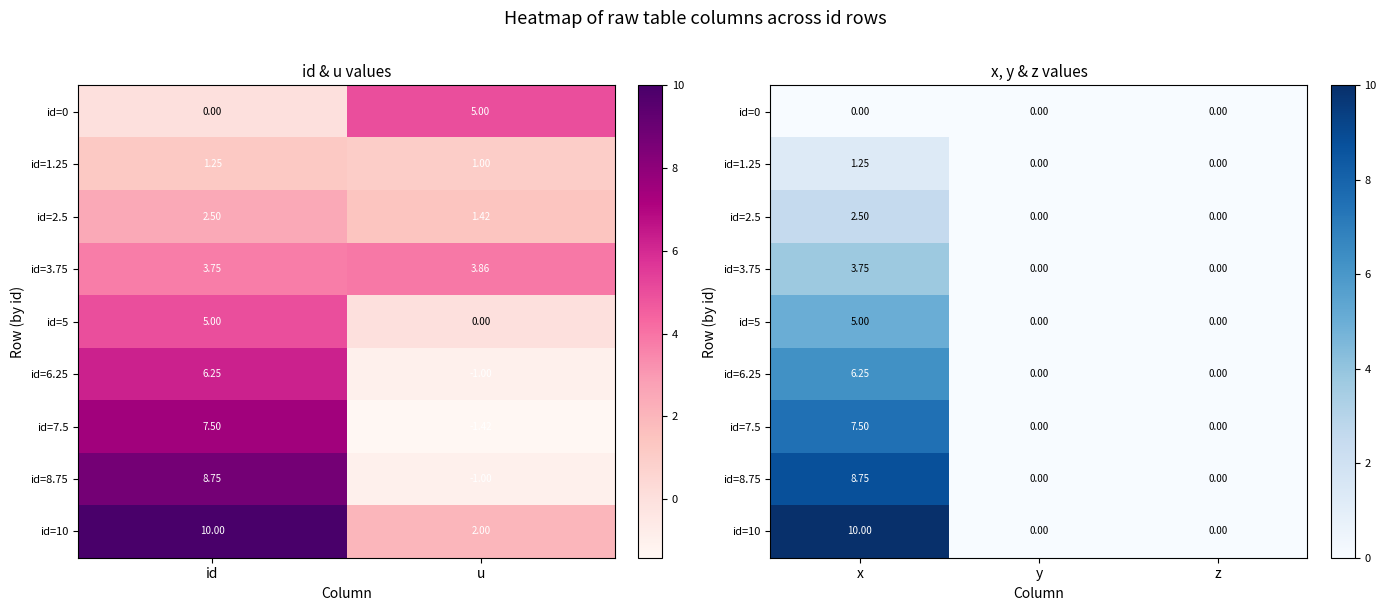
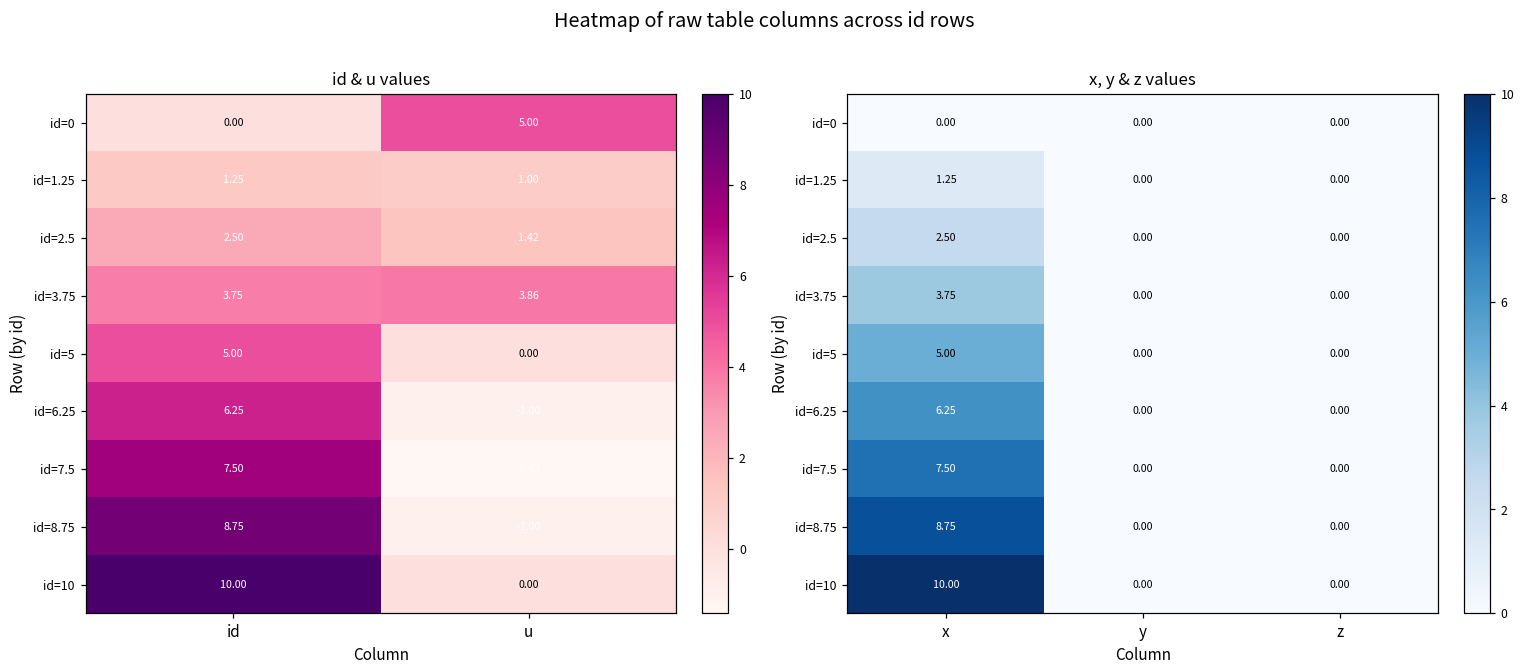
  {
    "id & u values": {
      "id=0": {
        "id": 0.00,
        "u": 5.00
      },
      "id=1.25": {
        "id": 1.25,
        "u": 1.00
      },
      "id=2.5": {
        "id": 2.50,
        "u": 1.42
      },
      "id=3.75": {
        "id": 3.75,
        "u": 3.86
      },
      "id=5": {
        "id": 5.00,
        "u": 0.00
      },
      "id=6.25": {
        "id": 6.25
      },
      "id=7.5": {
        "id": 7.50
      },
      "id=8.75": {
        "id": 8.75
      },
      "id=10": {
        "id": 10.00,
-       "u": 2.00
+       "u": 0.00
      }
    },
    "x, y & z values": {
      "id=0": {
        "x": 0.00,
        "y": 0.00,
        "z": 0.00
      },
      "id=1.25": {
        "x": 1.25,
        "y": 0.00,
        "z": 0.00
      },
      "id=2.5": {
        "x": 2.50,
        "y": 0.00,
        "z": 0.00
      },
      "id=3.75": {
        "x": 3.75,
        "y": 0.00,
        "z": 0.00
      },
      "id=5": {
        "x": 5.00,
        "y": 0.00,
        "z": 0.00
      },
      "id=6.25": {
        "x": 6.25,
        "y": 0.00,
        "z": 0.00
      },
      "id=7.5": {
        "x": 7.50,
        "y": 0.00,
        "z": 0.00
      },
      "id=8.75": {
        "x": 8.75,
        "y": 0.00,
        "z": 0.00
      },
      "id=10": {
        "x": 10.00,
        "y": 0.00,
        "z": 0.00
      }
    }
  }
